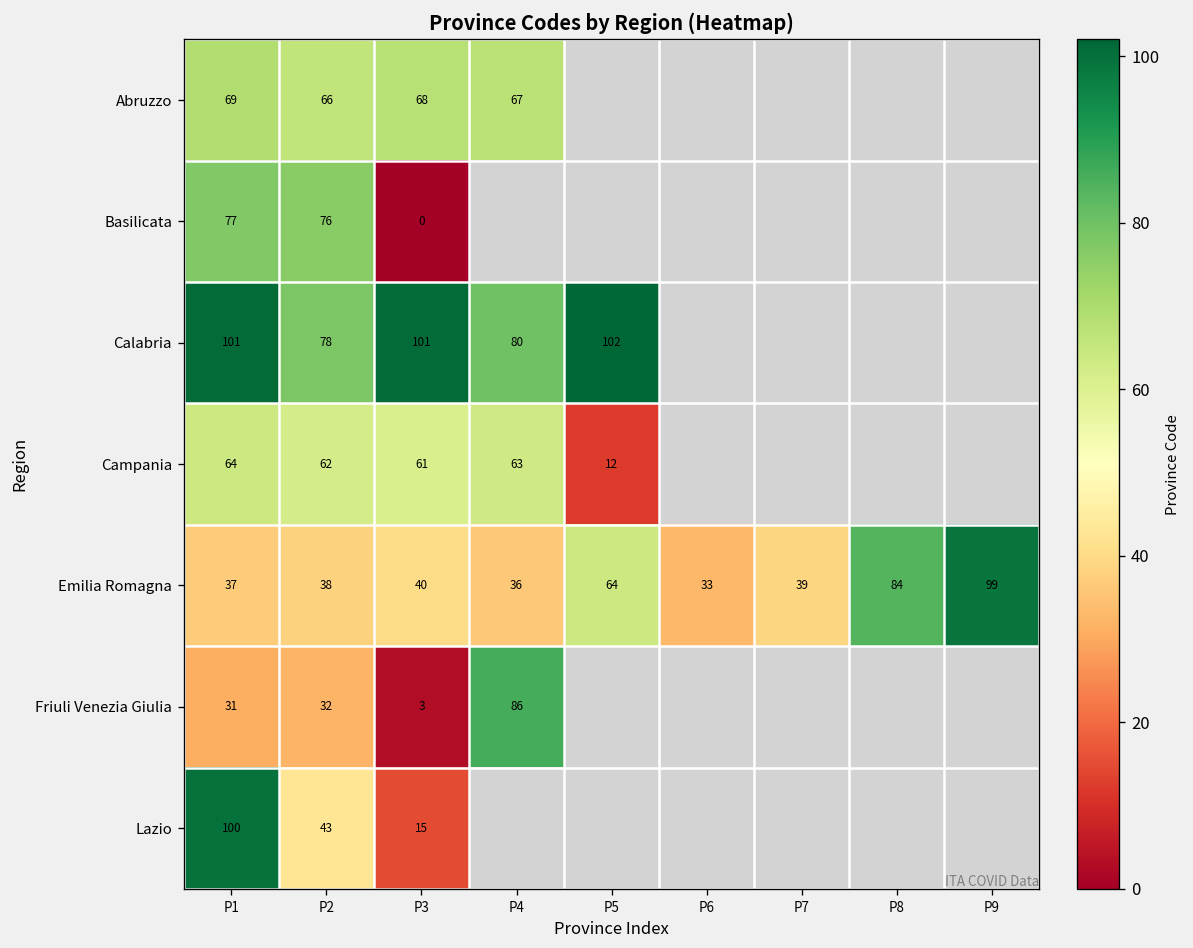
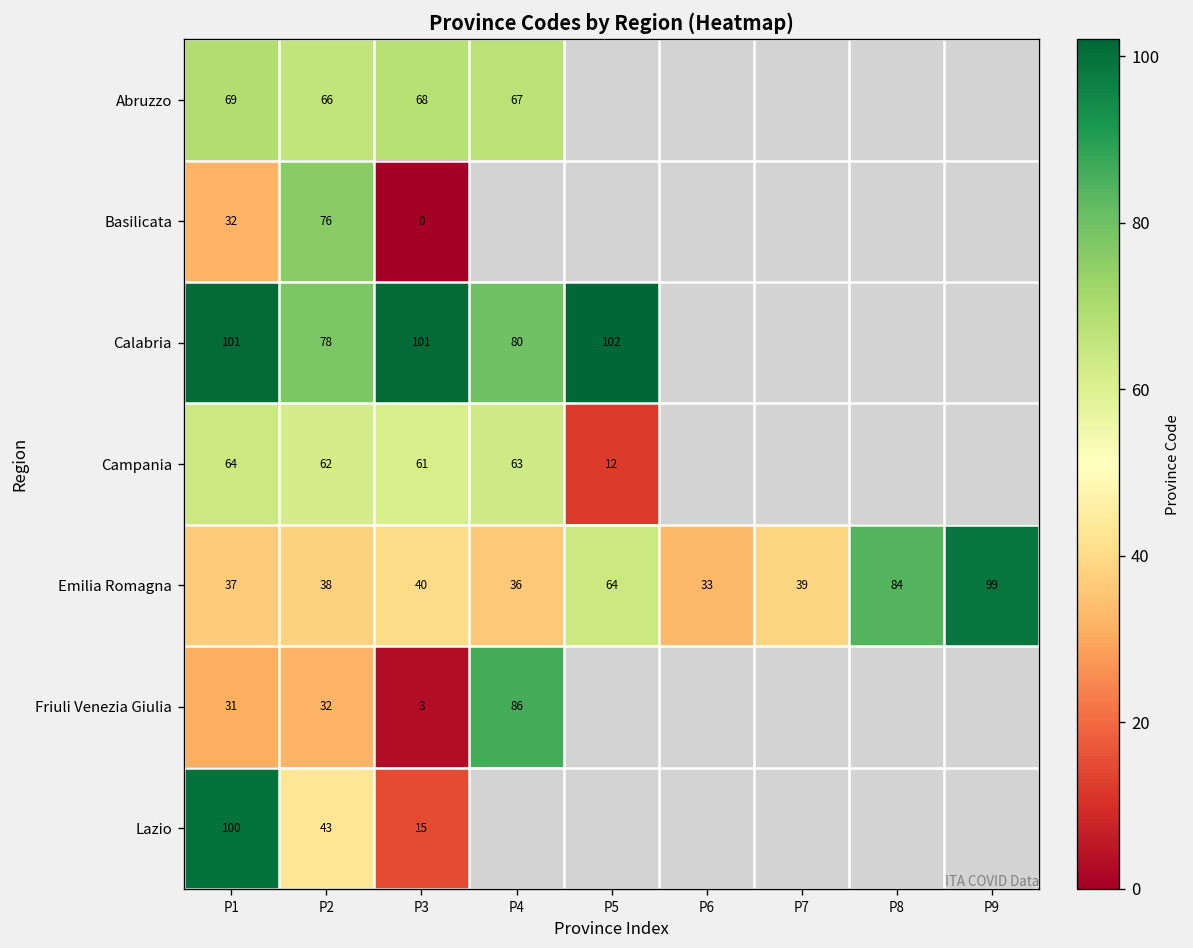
  {
    "Abruzzo": {
      "P1": 69,
      "P2": 66,
      "P3": 68,
      "P4": 67
    },
    "Basilicata": {
-     "P1": 77,
+     "P1": 32,
      "P2": 76,
      "P3": 0
    },
    "Calabria": {
      "P1": 101,
      "P2": 78,
      "P3": 101,
      "P4": 80,
      "P5": 102
    },
    "Campania": {
      "P1": 64,
      "P2": 62,
      "P3": 61,
      "P4": 63,
      "P5": 12
    },
    "Emilia Romagna": {
      "P1": 37,
      "P2": 38,
      "P3": 40,
      "P4": 36,
      "P5": 64,
      "P6": 33,
      "P7": 39,
      "P8": 84,
      "P9": 99
    },
    "Friuli Venezia Giulia": {
      "P1": 31,
      "P2": 32,
      "P3": 3,
      "P4": 86
    },
    "Lazio": {
      "P1": 100,
      "P2": 43,
      "P3": 15
    }
  }
